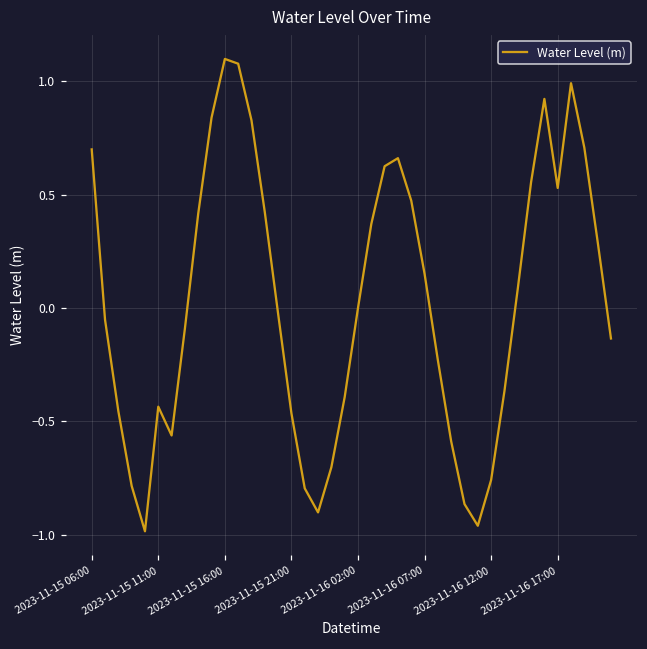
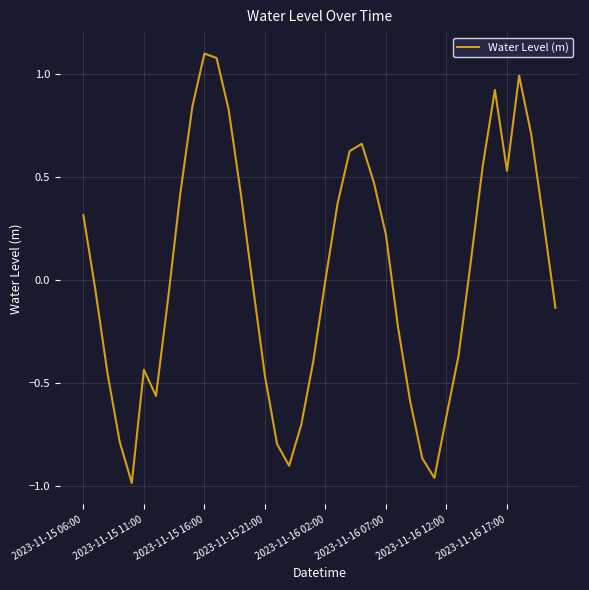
  {
-   "2023-11-15 06:00": 0.70,
+   "2023-11-15 06:00": 0.31,
    "2023-11-15 11:00": -0.43,
    "2023-11-15 16:00": 1.10,
    "2023-11-15 21:00": -0.46,
    "2023-11-16 02:00": 0.00,
-   "2023-11-16 07:00": 0.15,
-   "2023-11-16 12:00": -0.76,
+   "2023-11-16 07:00": 0.22,
+   "2023-11-16 12:00": -0.66,
    "2023-11-16 17:00": 0.53
  }
